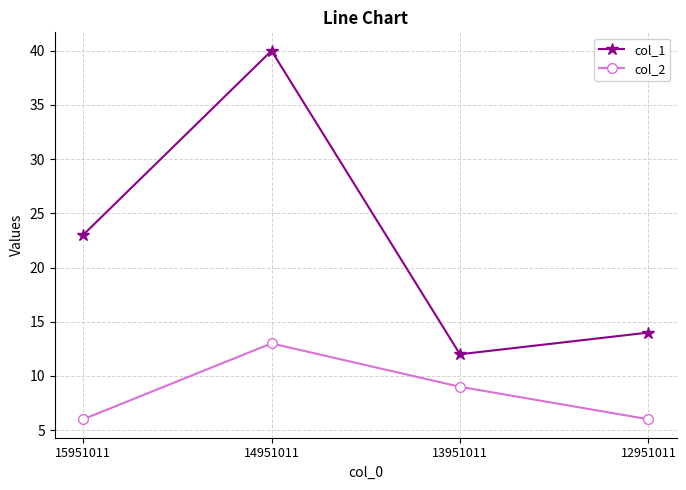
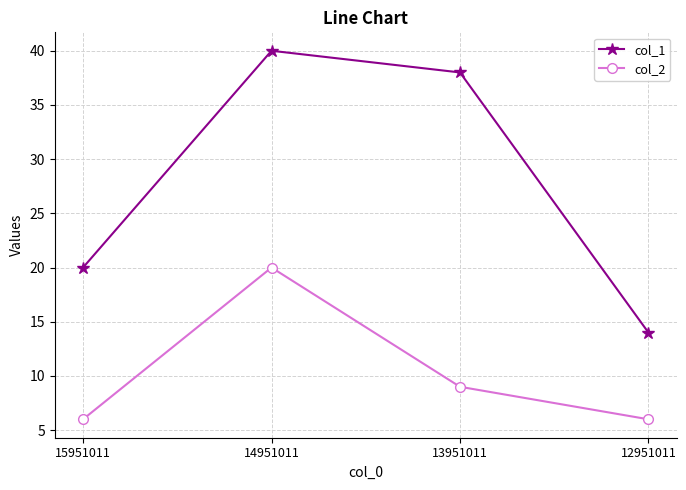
  {
    "col_1": {
-     "15951011": 23,
+     "15951011": 20,
      "14951011": 40,
-     "13951011": 12,
+     "13951011": 38,
      "12951011": 14
    },
    "col_2": {
      "15951011": 6,
-     "14951011": 13,
+     "14951011": 20,
      "13951011": 9,
      "12951011": 6
    }
  }
